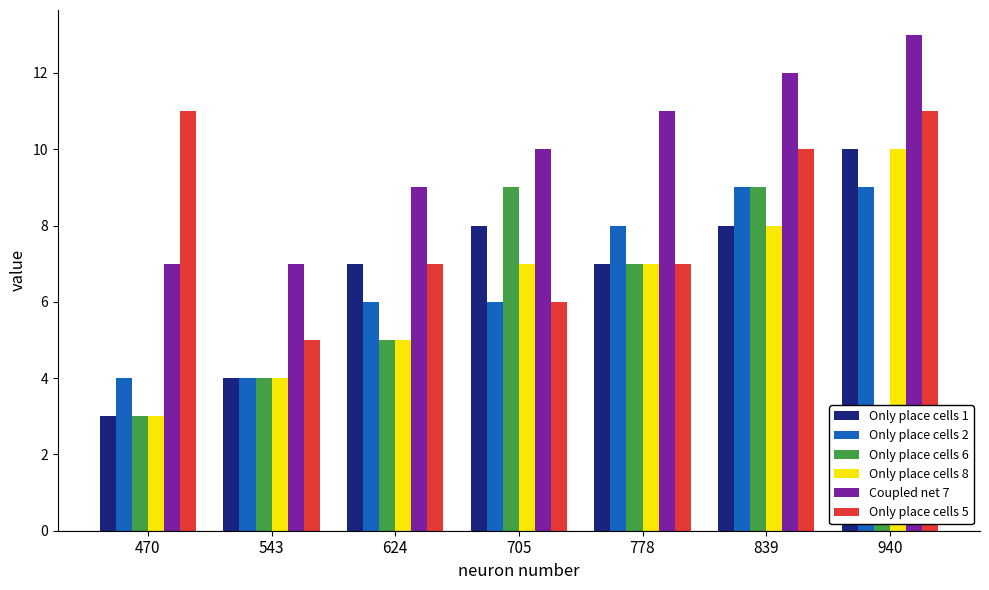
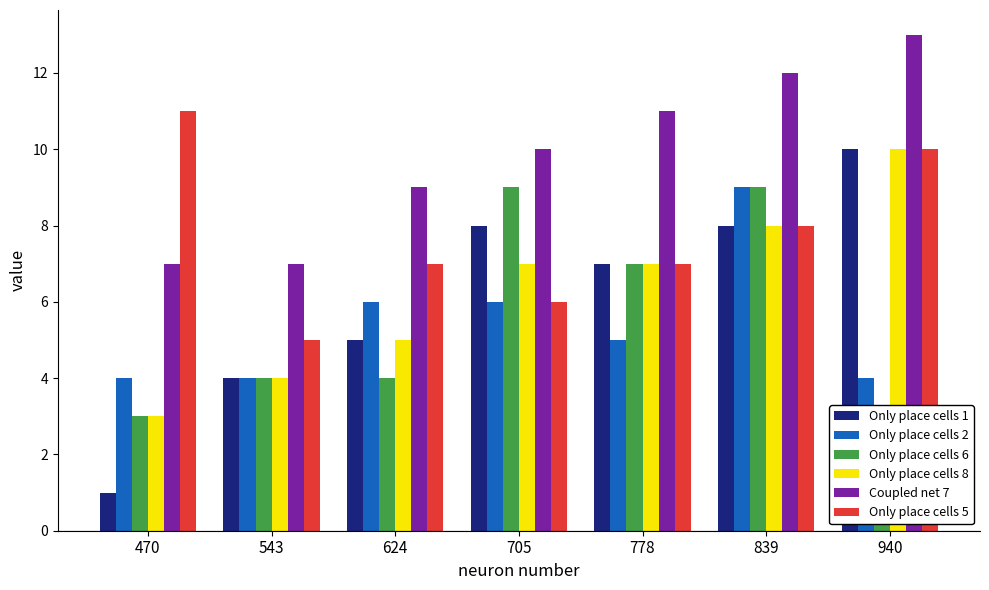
  {
    "Only place cells 1": {
-     "470": 3,
+     "470": 1,
      "543": 4,
-     "624": 7,
+     "624": 5,
      "705": 8,
      "778": 7,
      "839": 8,
      "940": 10
    },
    "Only place cells 2": {
      "470": 4,
      "543": 4,
      "624": 6,
      "705": 6,
-     "778": 8,
+     "778": 5,
      "839": 9,
-     "940": 9
+     "940": 4
    },
    "Only place cells 6": {
      "470": 3,
      "543": 4,
-     "624": 5,
+     "624": 4,
      "705": 9,
      "778": 7,
      "839": 9
    },
    "Only place cells 8": {
      "470": 3,
      "543": 4,
      "624": 5,
      "705": 7,
      "778": 7,
      "839": 8,
      "940": 10
    },
    "Coupled net 7": {
      "470": 7,
      "543": 7,
      "624": 9,
      "705": 10,
      "778": 11,
      "839": 12,
      "940": 13
    },
    "Only place cells 5": {
      "470": 11,
      "543": 5,
      "624": 7,
      "705": 6,
      "778": 7,
-     "839": 10,
-     "940": 11
+     "839": 8,
+     "940": 10
    }
  }
